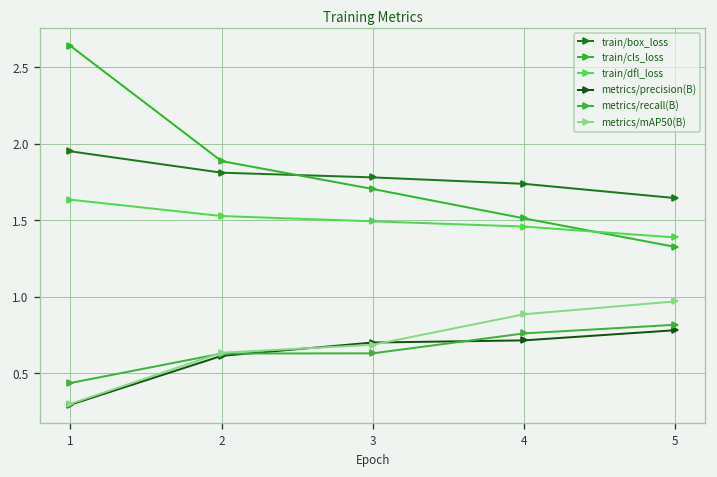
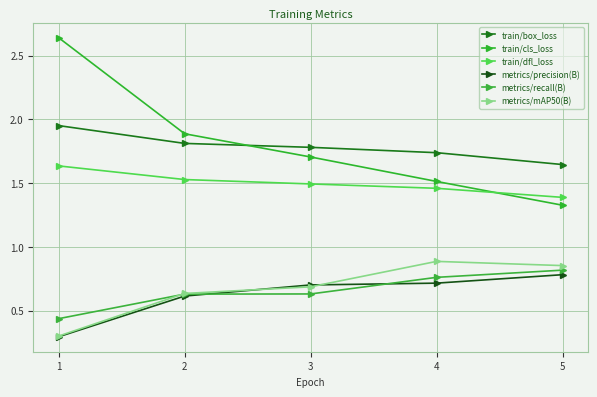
  {
    "metrics/mAP50(B)": {
      "4": 0.89,
-     "5": 0.97
+     "5": 0.85
    }
  }
